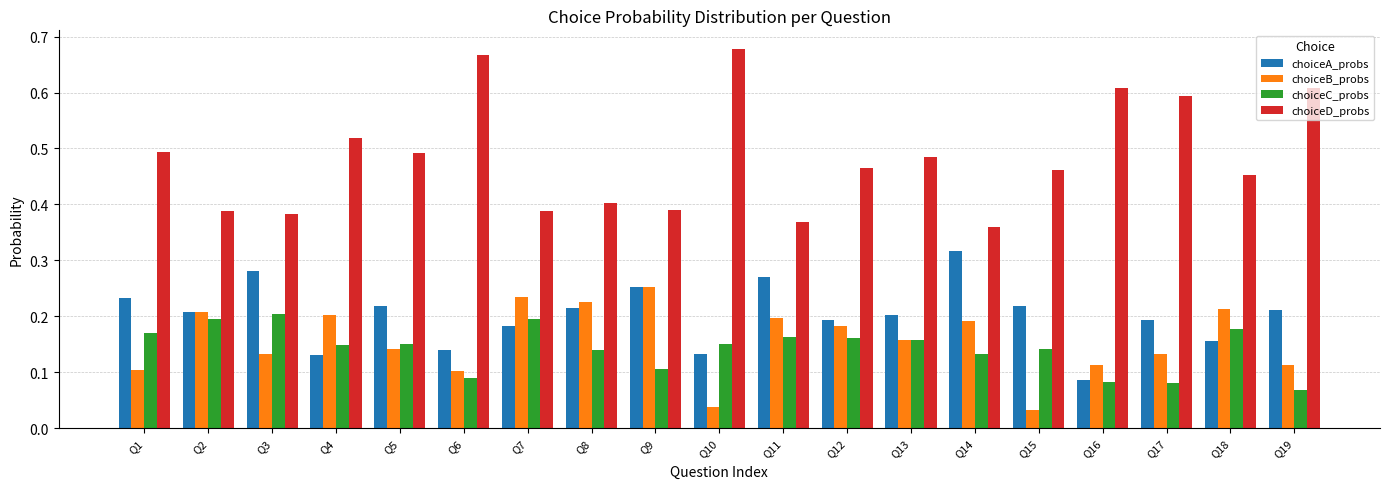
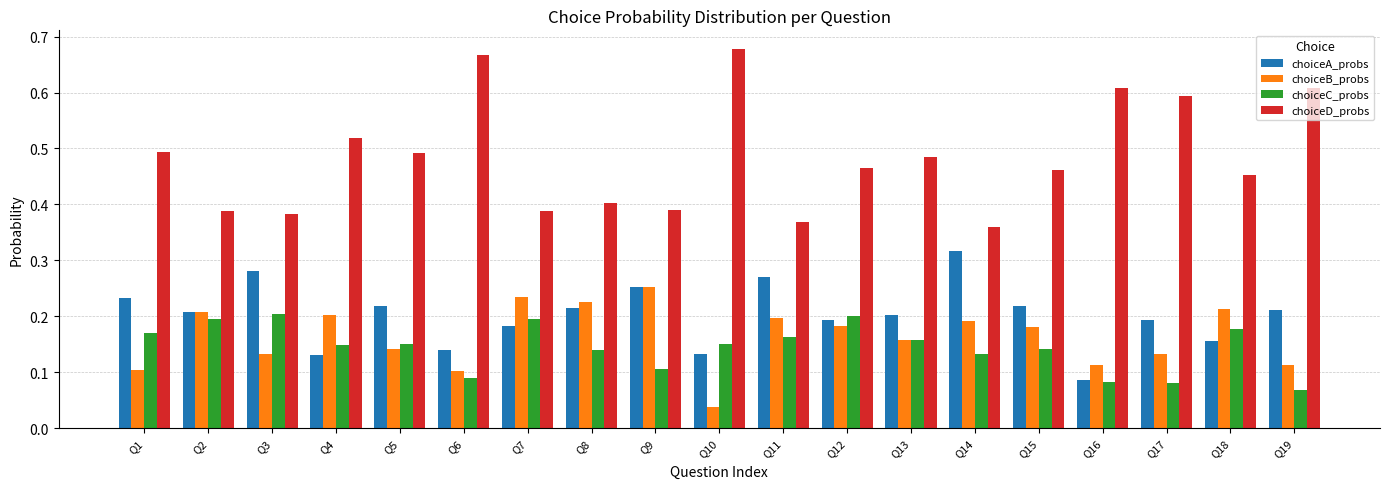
  {
    "choiceA_probs": {
      "Q1": 0.23,
      "Q2": 0.21,
      "Q3": 0.28,
      "Q4": 0.13,
      "Q5": 0.22,
      "Q6": 0.14,
      "Q7": 0.18,
      "Q8": 0.22,
      "Q9": 0.25,
      "Q10": 0.13,
      "Q11": 0.27,
      "Q12": 0.19,
      "Q13": 0.20,
      "Q14": 0.32,
      "Q15": 0.22,
      "Q16": 0.09,
      "Q17": 0.19,
      "Q18": 0.16,
      "Q19": 0.21
    },
    "choiceB_probs": {
      "Q1": 0.10,
      "Q2": 0.21,
      "Q3": 0.13,
      "Q4": 0.20,
      "Q5": 0.14,
      "Q6": 0.10,
      "Q7": 0.23,
      "Q8": 0.23,
      "Q9": 0.25,
      "Q10": 0.04,
      "Q11": 0.20,
      "Q12": 0.18,
      "Q13": 0.16,
      "Q14": 0.19,
-     "Q15": 0.03,
+     "Q15": 0.18,
      "Q16": 0.11,
      "Q17": 0.13,
      "Q18": 0.21,
      "Q19": 0.11
    },
    "choiceC_probs": {
      "Q1": 0.17,
      "Q2": 0.20,
      "Q3": 0.20,
      "Q4": 0.15,
      "Q5": 0.15,
      "Q6": 0.09,
      "Q7": 0.19,
      "Q8": 0.14,
      "Q9": 0.11,
      "Q10": 0.15,
      "Q11": 0.16,
-     "Q12": 0.16,
+     "Q12": 0.20,
      "Q13": 0.16,
      "Q14": 0.13,
      "Q15": 0.14,
      "Q16": 0.08,
      "Q17": 0.08,
      "Q18": 0.18,
      "Q19": 0.07
    },
    "choiceD_probs": {
      "Q1": 0.49,
      "Q2": 0.39,
      "Q3": 0.38,
      "Q4": 0.52,
      "Q5": 0.49,
      "Q6": 0.67,
      "Q7": 0.39,
      "Q8": 0.40,
      "Q9": 0.39,
      "Q10": 0.68,
      "Q11": 0.37,
      "Q12": 0.46,
      "Q13": 0.48,
      "Q14": 0.36,
      "Q15": 0.46,
      "Q16": 0.61,
      "Q17": 0.59,
      "Q18": 0.45
    }
  }
